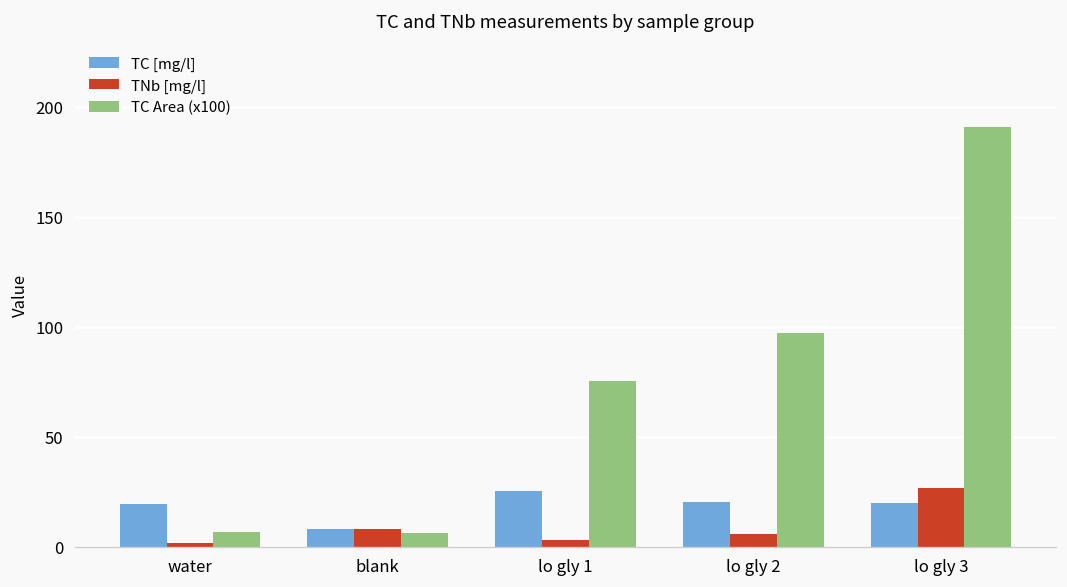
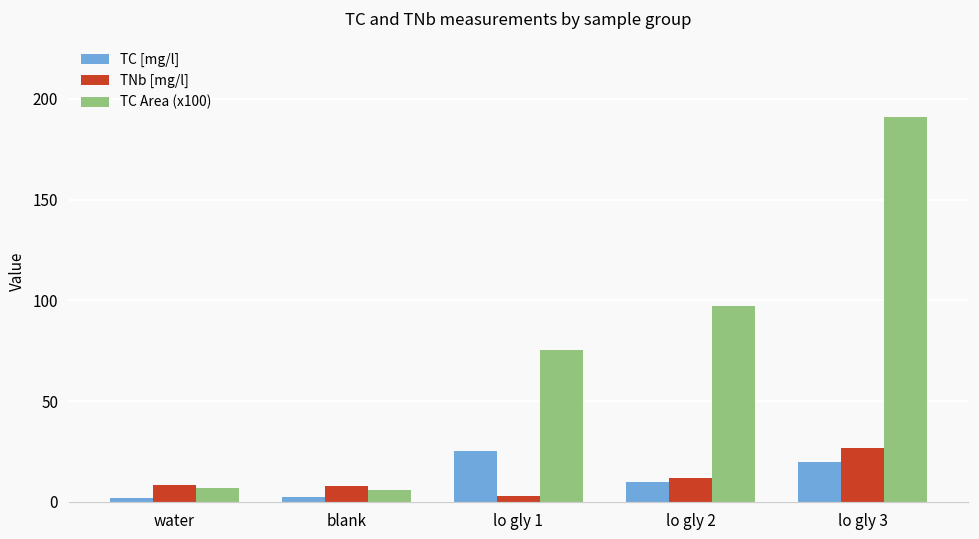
  {
    "TC [mg/l]": {
-     "water": 19,
-     "blank": 8,
+     "water": 2,
+     "blank": 3,
      "lo gly 1": 25,
-     "lo gly 2": 20,
+     "lo gly 2": 10,
      "lo gly 3": 20
    },
    "TNb [mg/l]": {
-     "water": 1,
+     "water": 9,
      "blank": 8,
      "lo gly 1": 3,
-     "lo gly 2": 6,
+     "lo gly 2": 12,
      "lo gly 3": 27
    },
    "TC Area (x100)": {
      "water": 7,
      "blank": 6,
      "lo gly 1": 75,
      "lo gly 2": 97,
      "lo gly 3": 191
    }
  }
